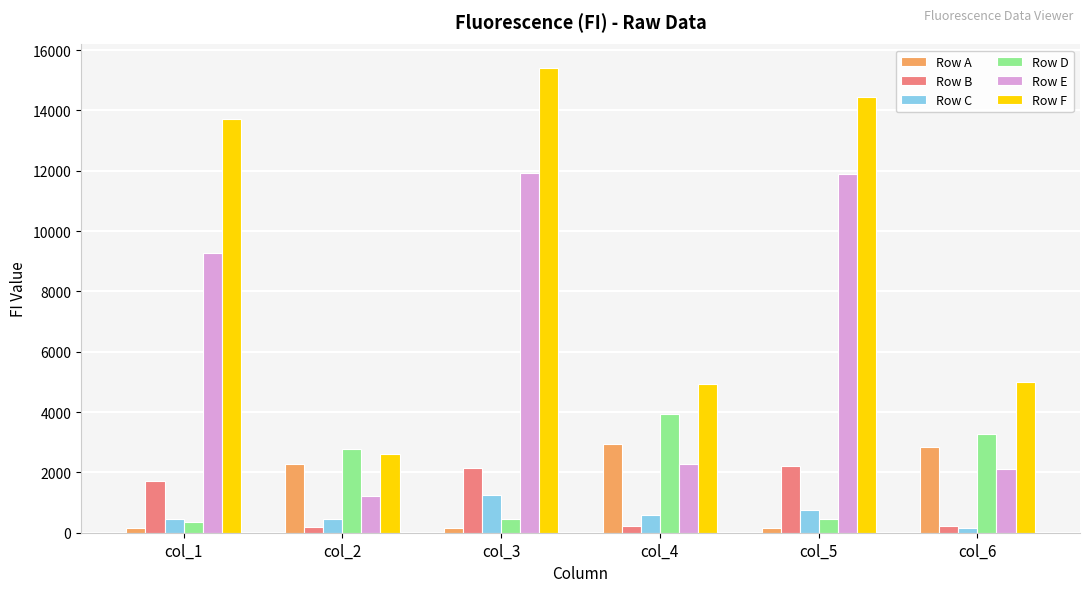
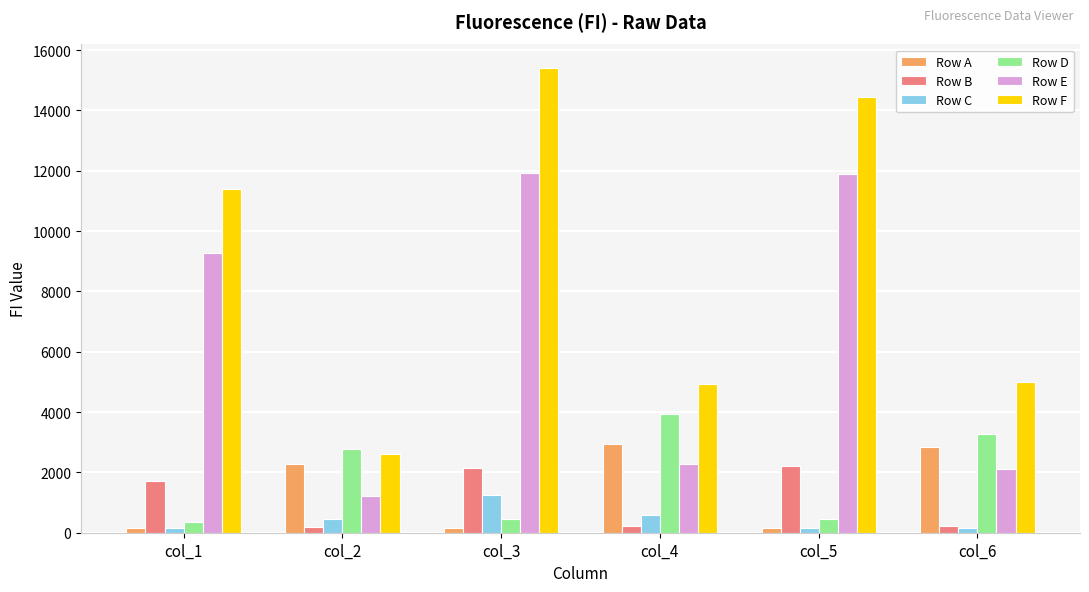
  {
    "Row C": {
-     "col_1": 400,
+     "col_1": 200,
      "col_2": 400,
      "col_3": 1300,
      "col_4": 600,
-     "col_5": 800,
+     "col_5": 200,
      "col_6": 200
    },
    "Row D": {
      "col_1": 400,
      "col_2": 2800,
      "col_3": 500,
      "col_4": 3900,
      "col_5": 500,
      "col_6": 3300
    },
    "Row E": {
      "col_1": 9300,
      "col_2": 1200,
      "col_3": 11900,
      "col_4": 2300,
      "col_5": 11900,
      "col_6": 2100
    },
    "Row F": {
-     "col_1": 13700,
+     "col_1": 11400,
      "col_2": 2600,
      "col_3": 15400,
      "col_4": 4900,
      "col_5": 14500,
      "col_6": 5000
    }
  }
